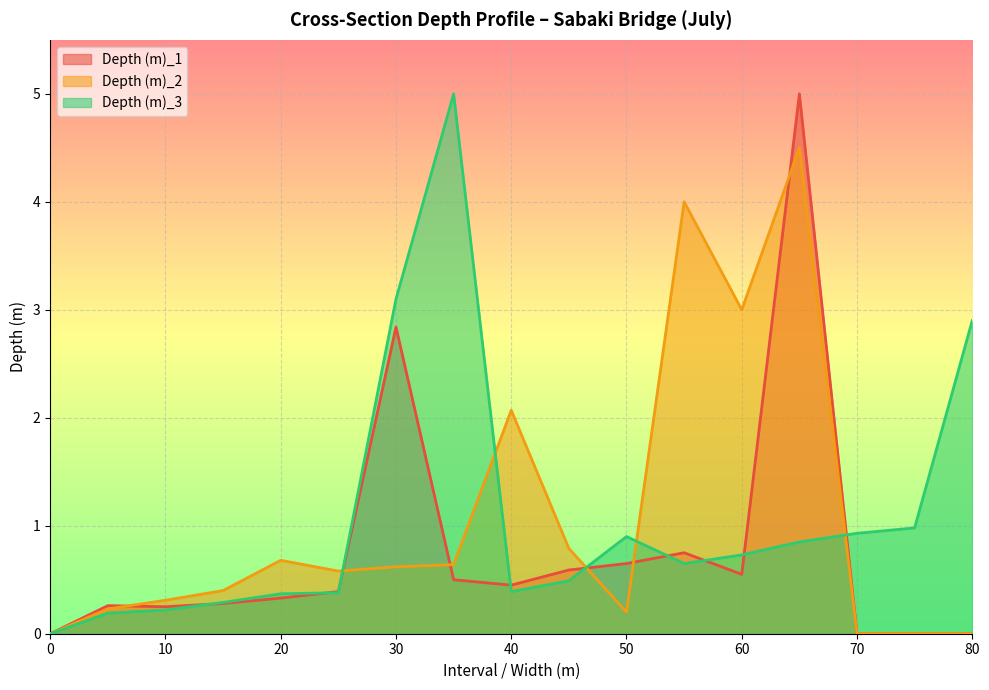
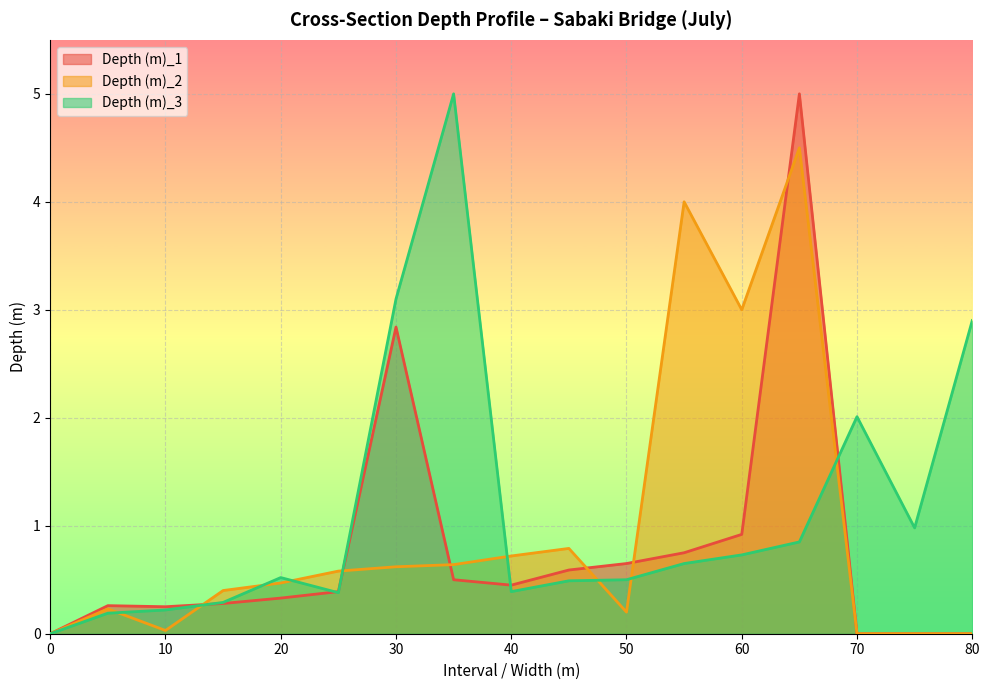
  {
    "Depth (m)_1": {
      "10": 0.25,
      "20": 0.33,
      "30": 2.84,
      "40": 0.45,
      "50": 0.65,
-     "60": 0.55
+     "60": 0.92
    },
    "Depth (m)_2": {
-     "10": 0.31,
-     "20": 0.68,
+     "10": 0.03,
+     "20": 0.47,
      "30": 0.62,
-     "40": 2.07,
+     "40": 0.72,
      "50": 0.20,
      "60": 3.00
    },
    "Depth (m)_3": {
      "10": 0.22,
-     "20": 0.37,
+     "20": 0.52,
      "30": 3.10,
      "40": 0.39,
-     "50": 0.9,
+     "50": 0.5,
      "60": 0.73,
-     "70": 0.93,
+     "70": 2.01,
      "80": 2.90
    }
  }
